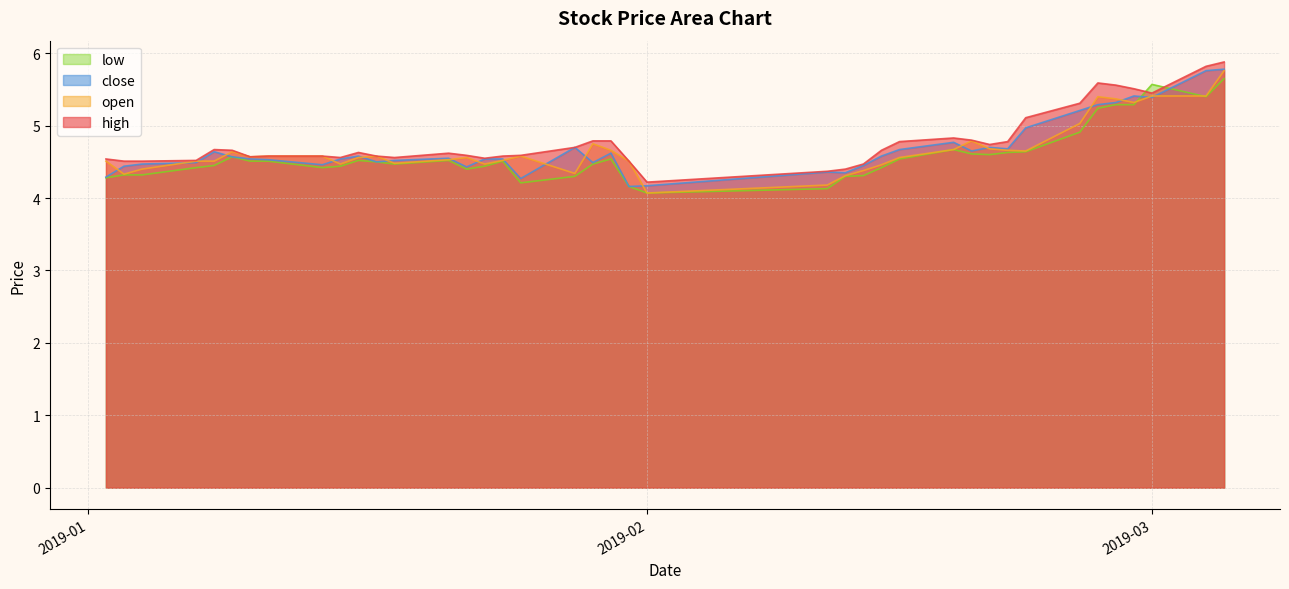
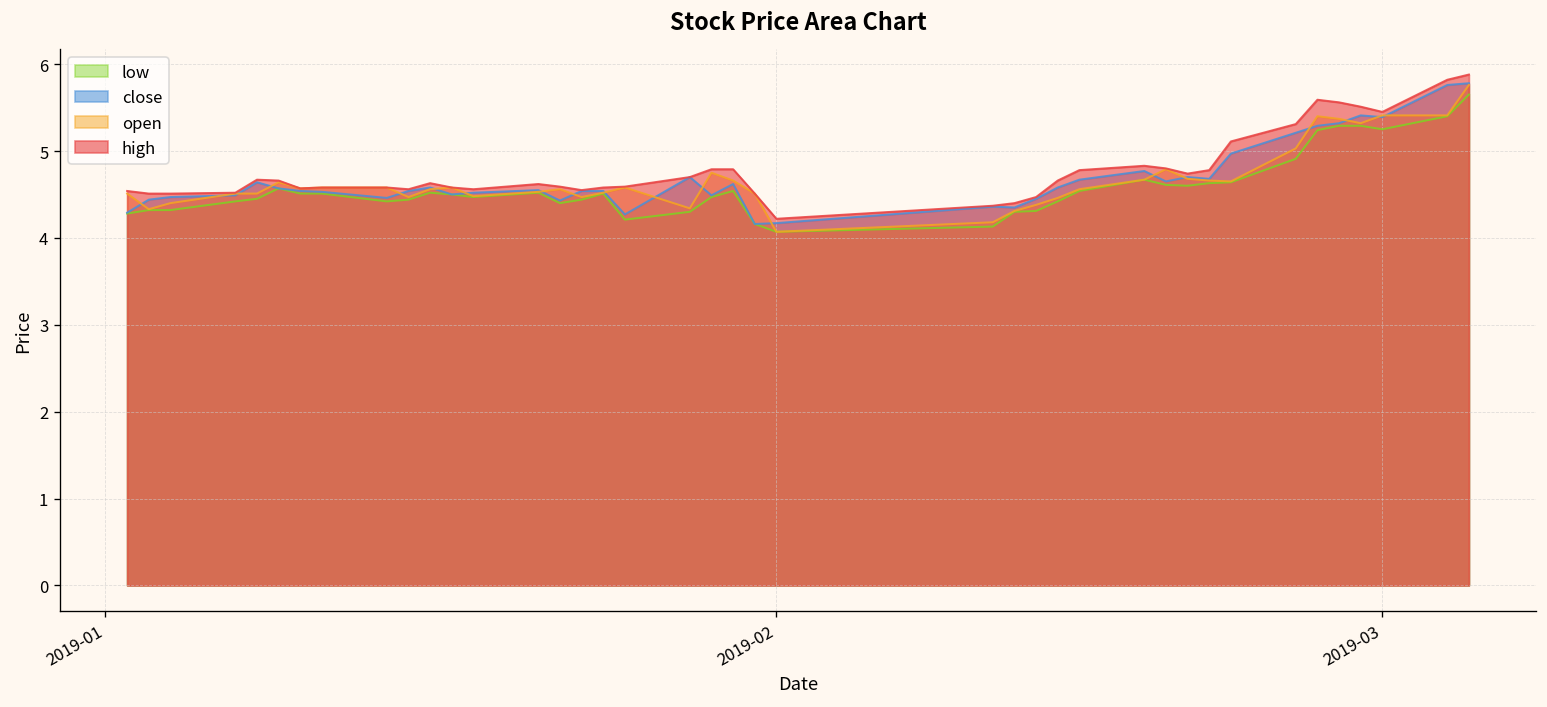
  {
    "low": {
-     "2019-03": 5.6
+     "2019-03": 5.3
    },
    "close": {
      "2019-02": 4.2
    },
    "high": {
      "2019-02": 4.2,
      "2019-03": 5.5
    }
  }
